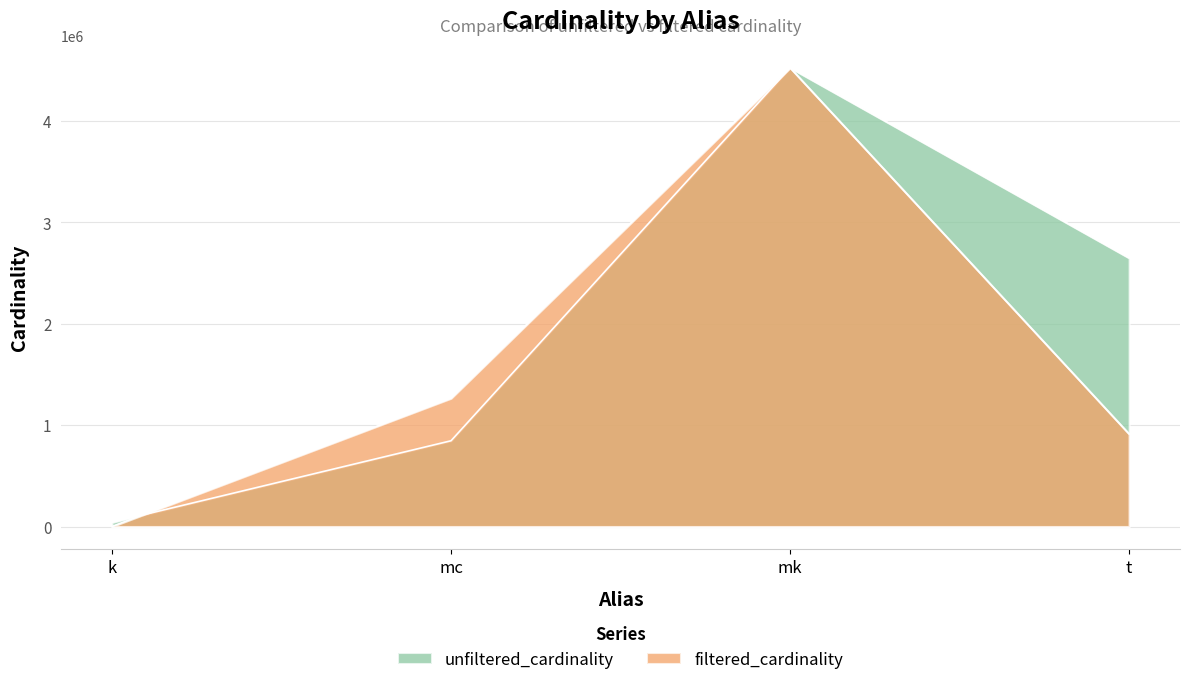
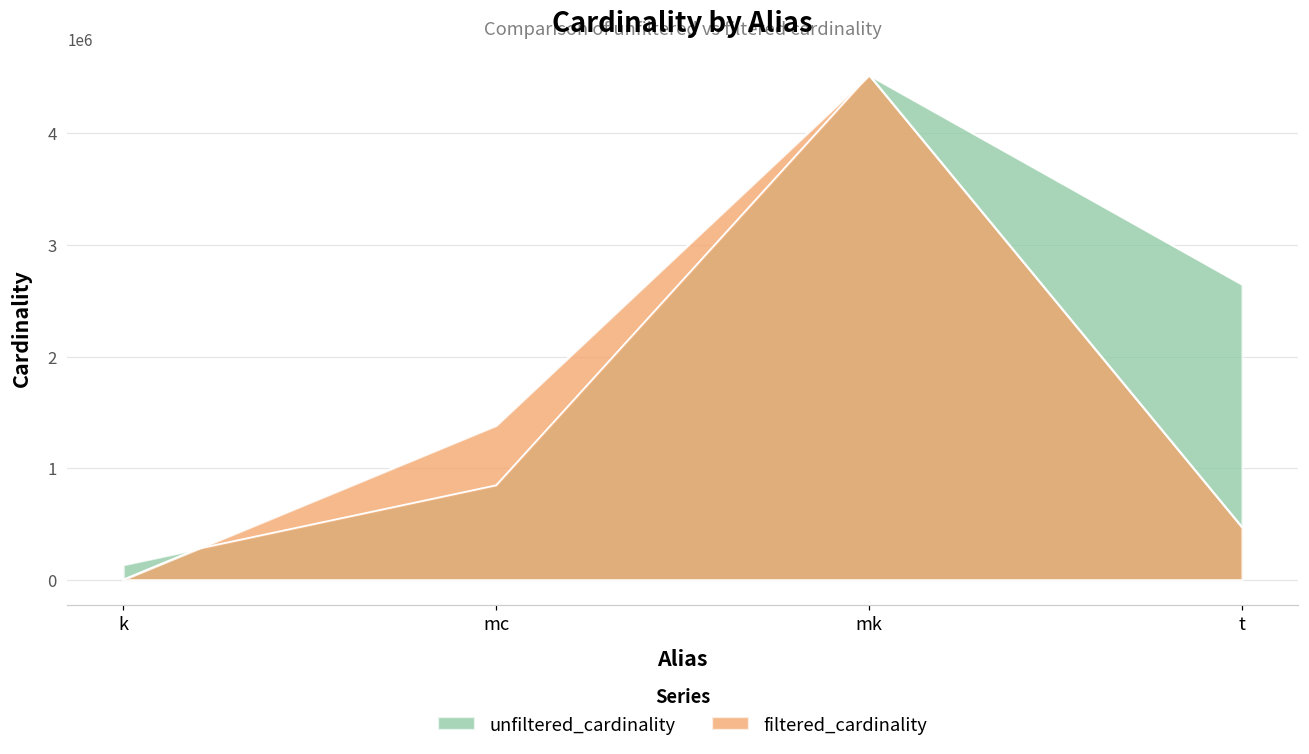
  {
    "unfiltered_cardinality": {
-     "k": 40000,
+     "k": 130000,
      "mc": 850000,
      "t": 2650000
    },
    "filtered_cardinality": {
      "k": 0,
-     "mc": 1260000,
-     "t": 910000
+     "mc": 1380000,
+     "t": 470000
    }
  }
